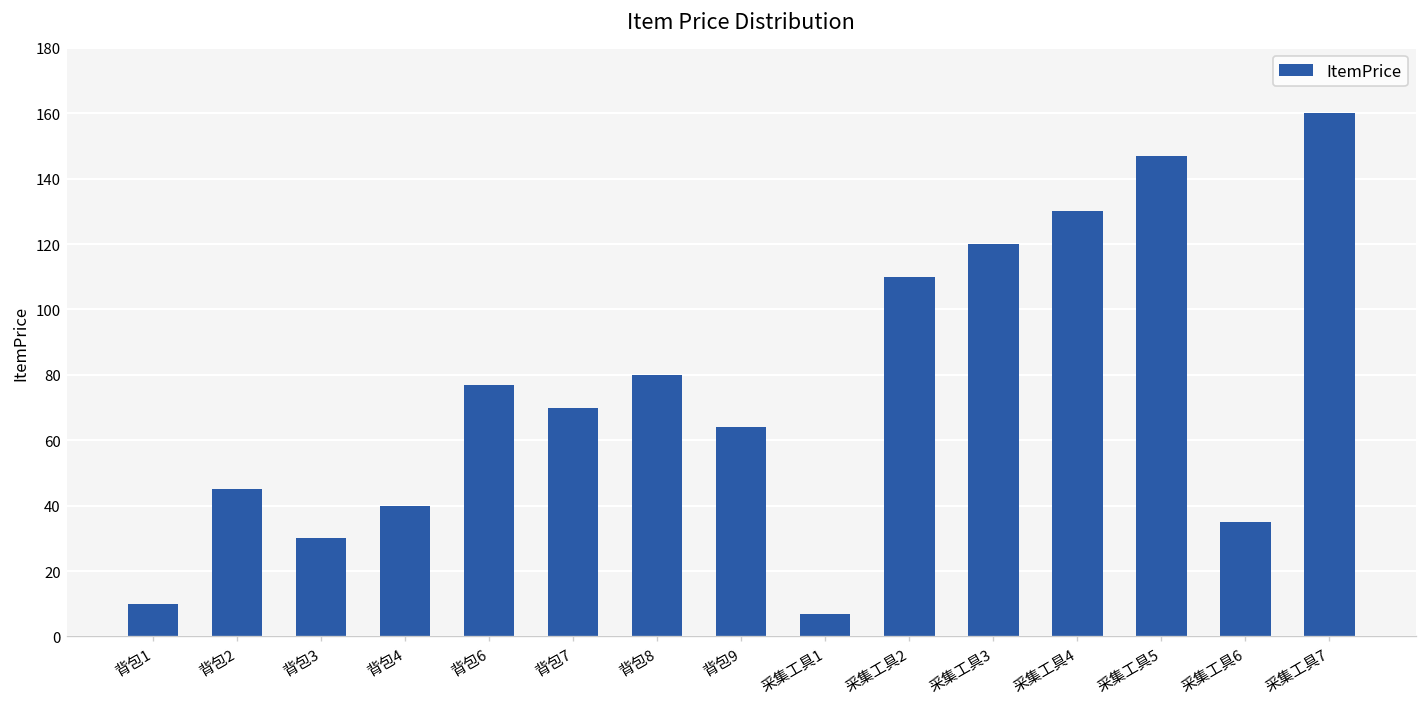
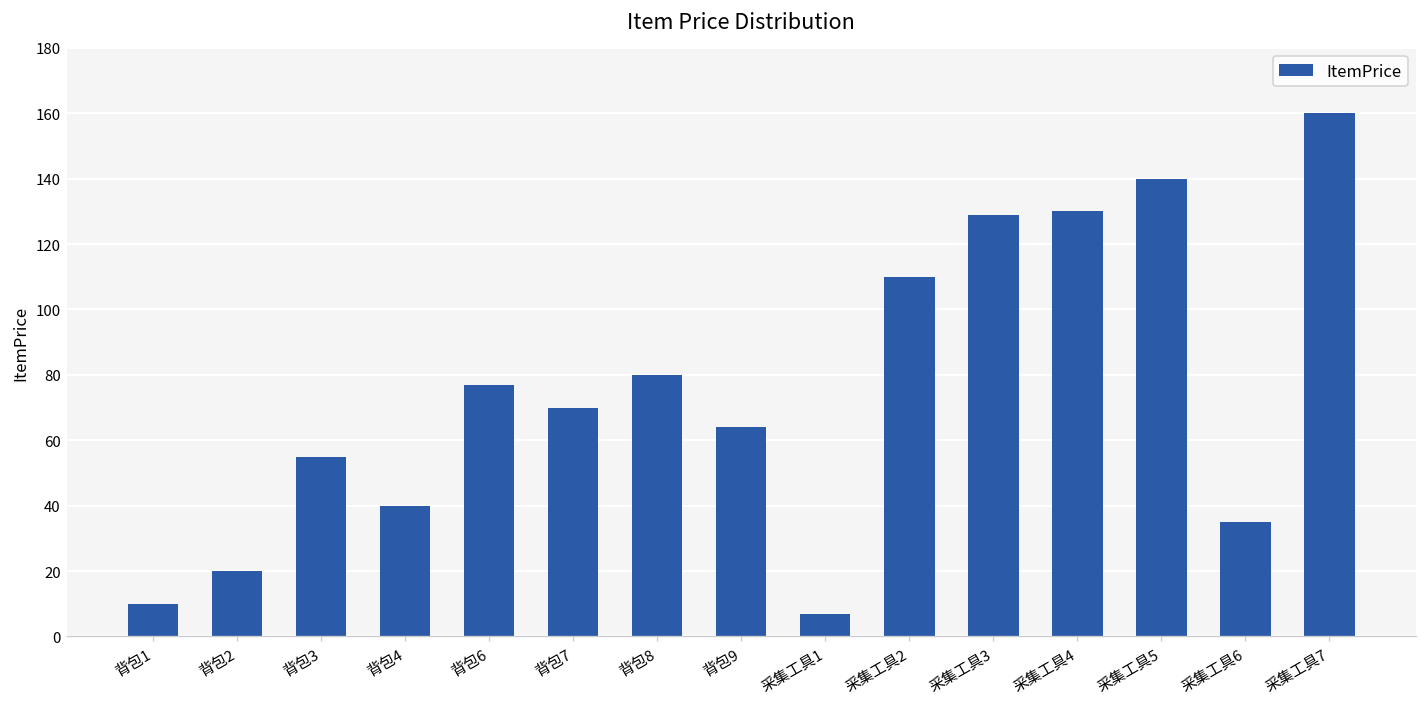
  {
    "背包1": 10,
-   "背包2": 45,
-   "背包3": 30,
+   "背包2": 20,
+   "背包3": 55,
    "背包4": 40,
    "背包6": 77,
    "背包7": 70,
    "背包8": 80,
    "背包9": 64,
    "采集工具1": 7,
    "采集工具2": 110,
-   "采集工具3": 120,
+   "采集工具3": 129,
    "采集工具4": 130,
-   "采集工具5": 147,
+   "采集工具5": 140,
    "采集工具6": 35,
    "采集工具7": 160
  }
